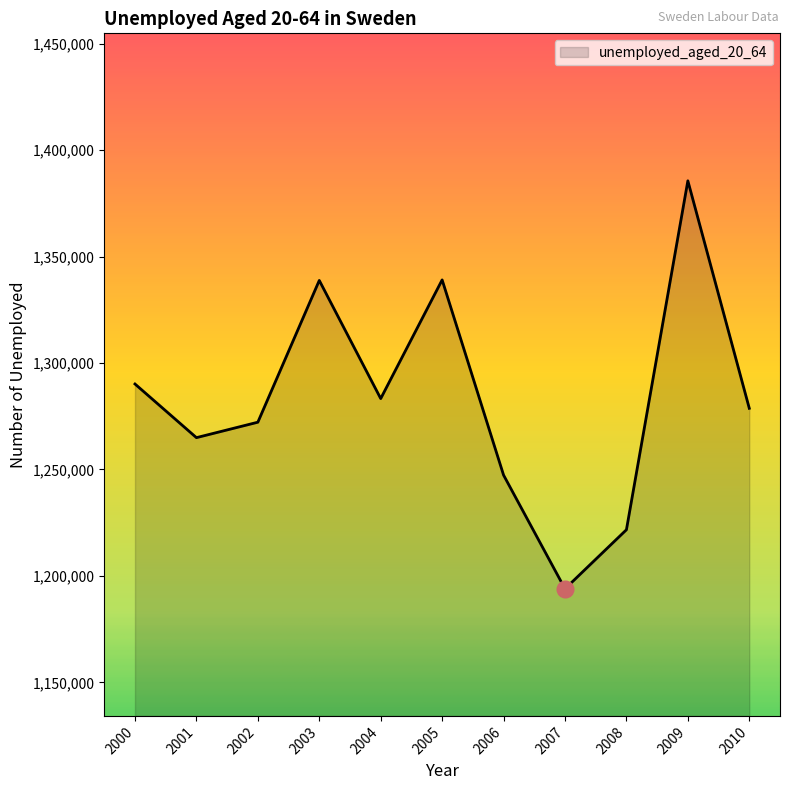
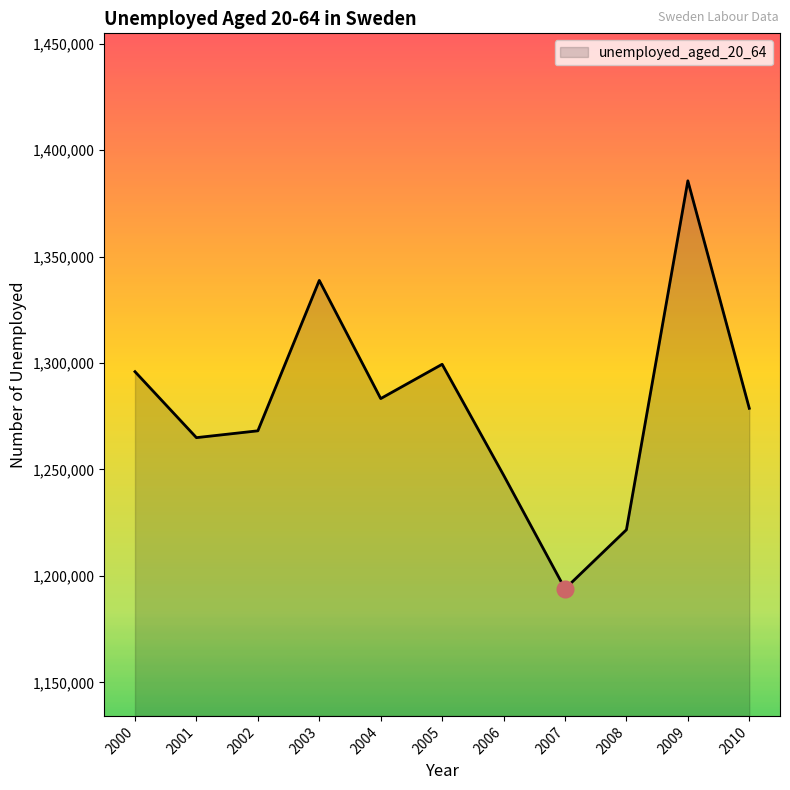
  {
    "unemployed_aged_20_64": {
-     "2000": "1,290,000",
+     "2000": "1,296,000",
      "2001": "1,265,000",
-     "2002": "1,272,000",
+     "2002": "1,268,000",
      "2003": "1,339,000",
      "2004": "1,283,000",
-     "2005": "1,339,000",
+     "2005": "1,299,000",
      "2006": "1,247,000",
      "2008": "1,222,000",
      "2009": "1,386,000",
      "2010": "1,279,000"
    }
  }
